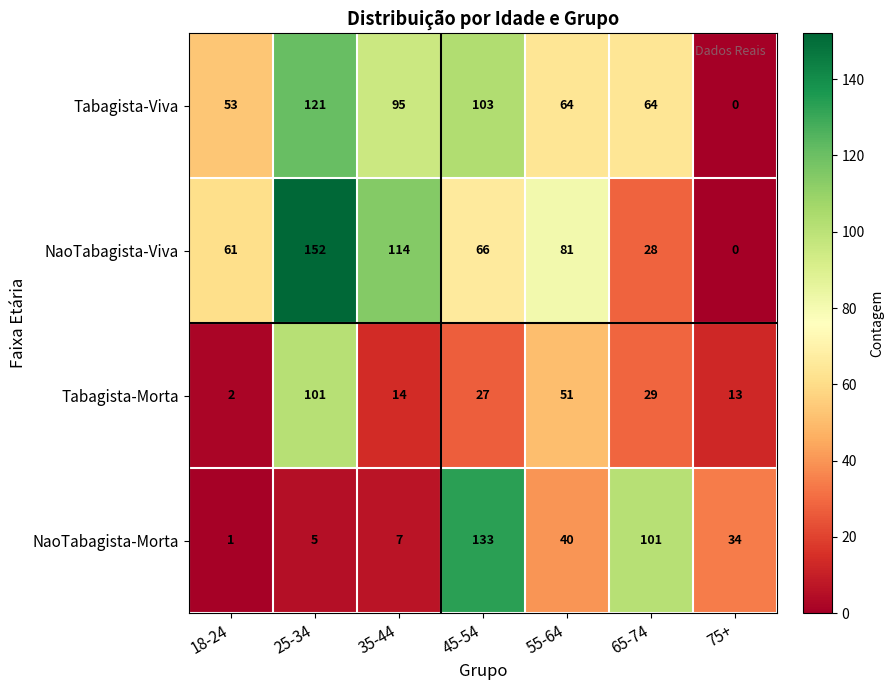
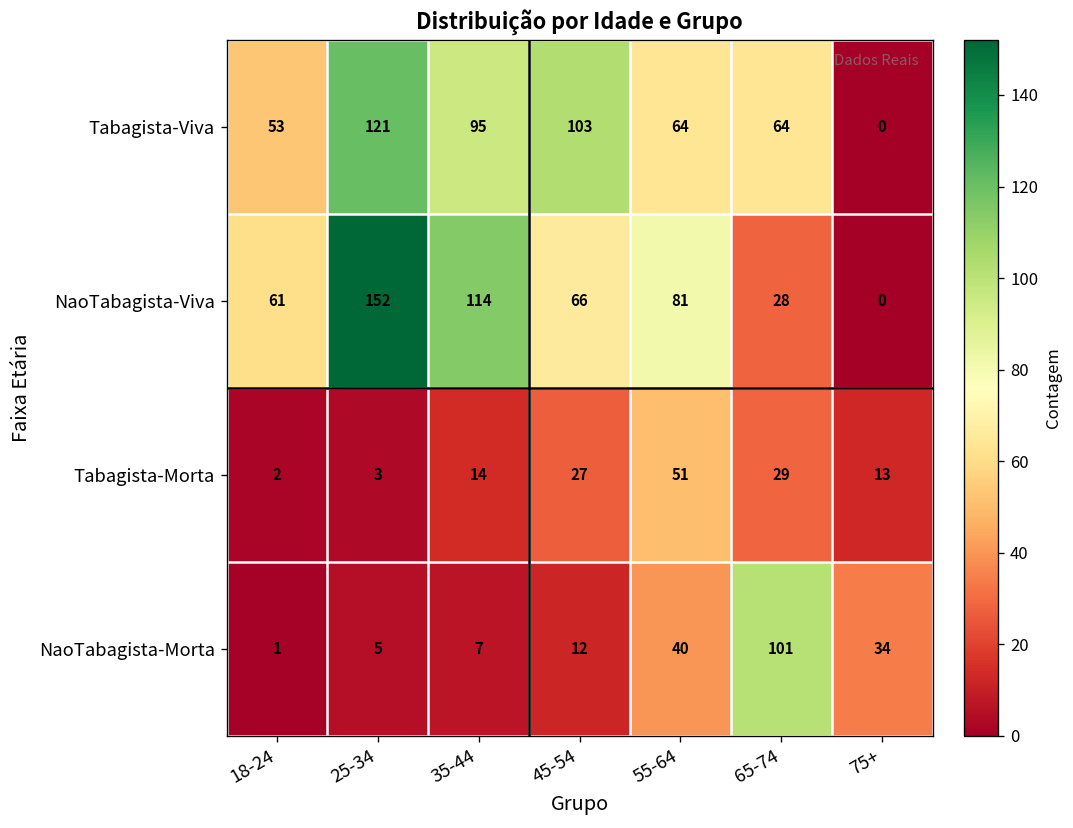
  {
    "Tabagista-Viva": {
      "18-24": 53,
      "25-34": 121,
      "35-44": 95,
      "45-54": 103,
      "55-64": 64,
      "65-74": 64
    },
    "NaoTabagista-Viva": {
      "18-24": 61,
      "25-34": 152,
      "35-44": 114,
      "45-54": 66,
      "55-64": 81,
      "65-74": 28,
      "75+": 0
    },
    "Tabagista-Morta": {
      "18-24": 2,
-     "25-34": 101,
+     "25-34": 3,
      "35-44": 14,
      "45-54": 27,
      "55-64": 51,
      "65-74": 29,
      "75+": 13
    },
    "NaoTabagista-Morta": {
      "18-24": 1,
      "25-34": 5,
      "35-44": 7,
-     "45-54": 133,
+     "45-54": 12,
      "55-64": 40,
      "65-74": 101,
      "75+": 34
    }
  }
